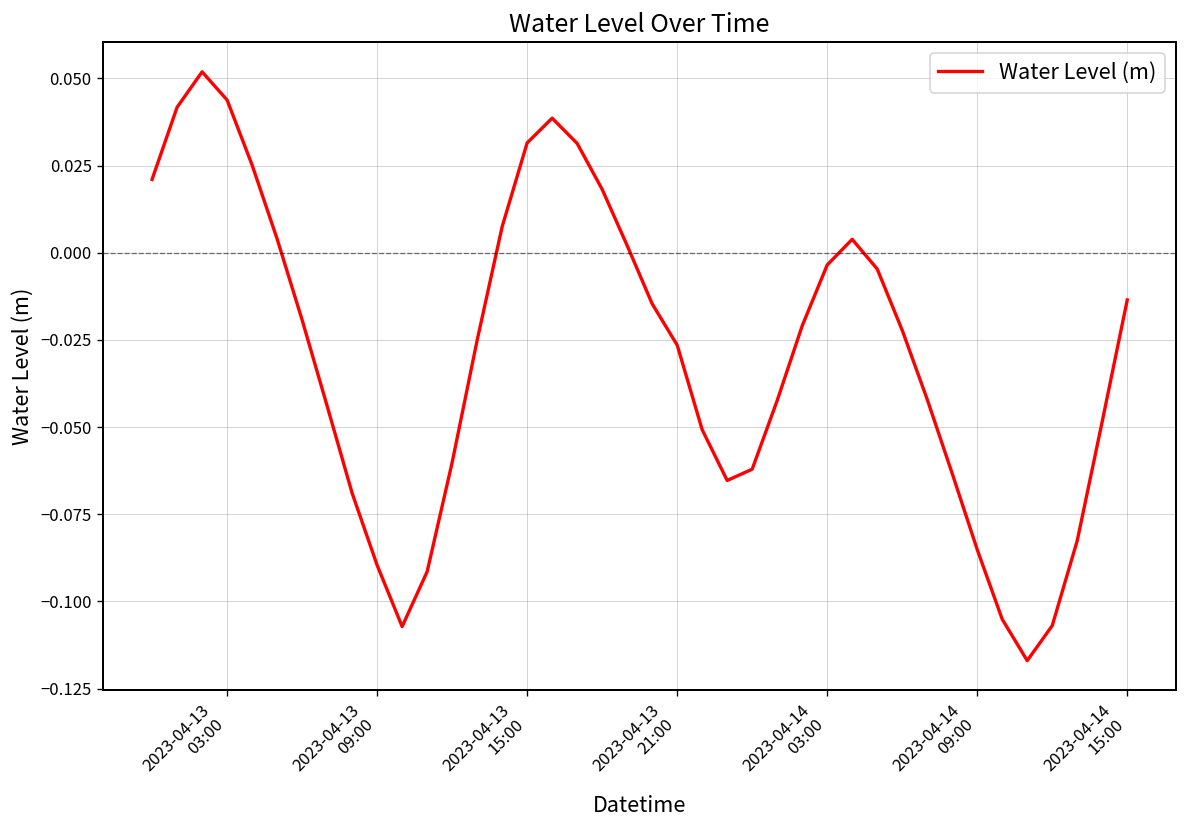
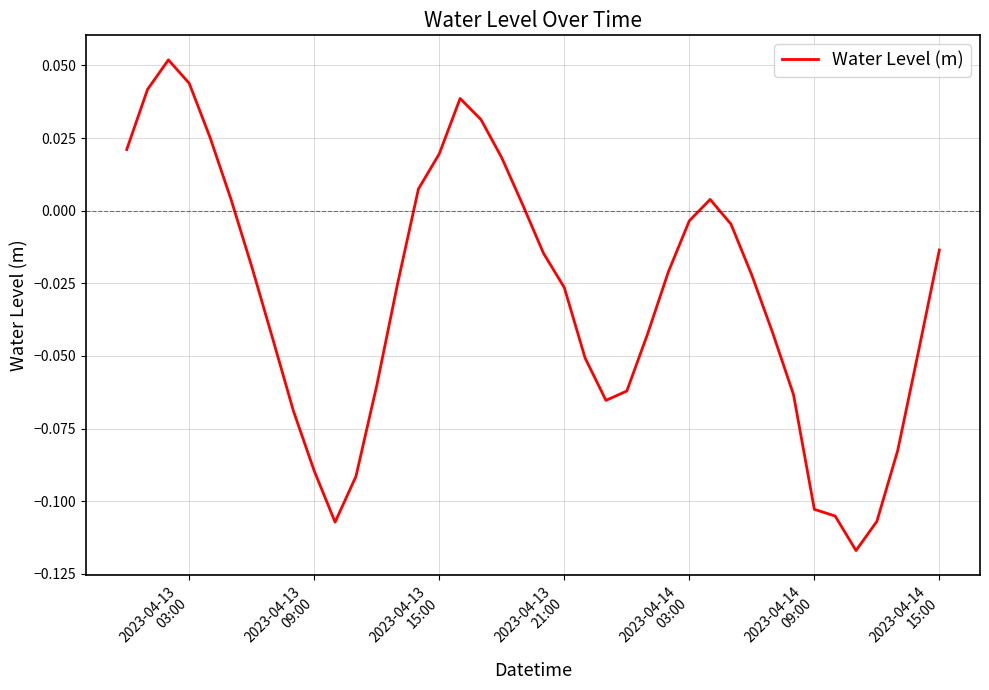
  {
    "2023-04-13 03:00": 0.044,
    "2023-04-13 09:00": -0.090,
-   "2023-04-13 15:00": 0.032,
+   "2023-04-13 15:00": 0.020,
    "2023-04-13 21:00": -0.026,
    "2023-04-14 03:00": -0.004,
-   "2023-04-14 09:00": -0.085,
+   "2023-04-14 09:00": -0.103,
    "2023-04-14 15:00": -0.014
  }
